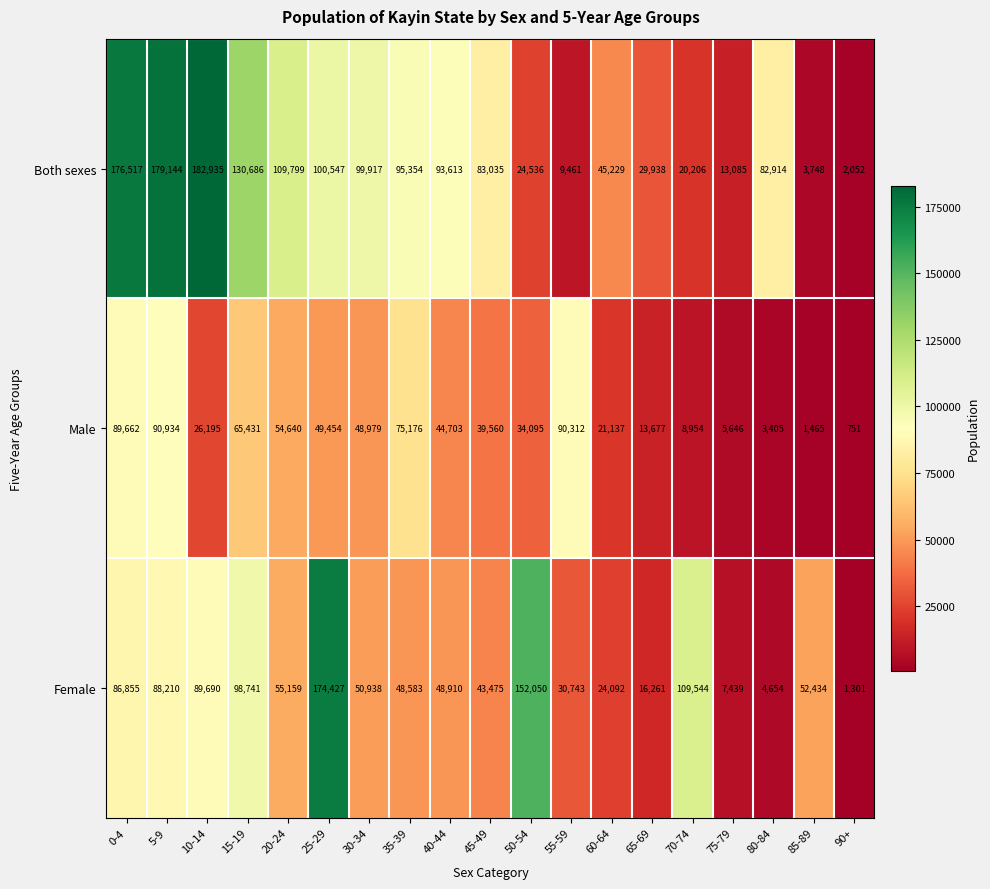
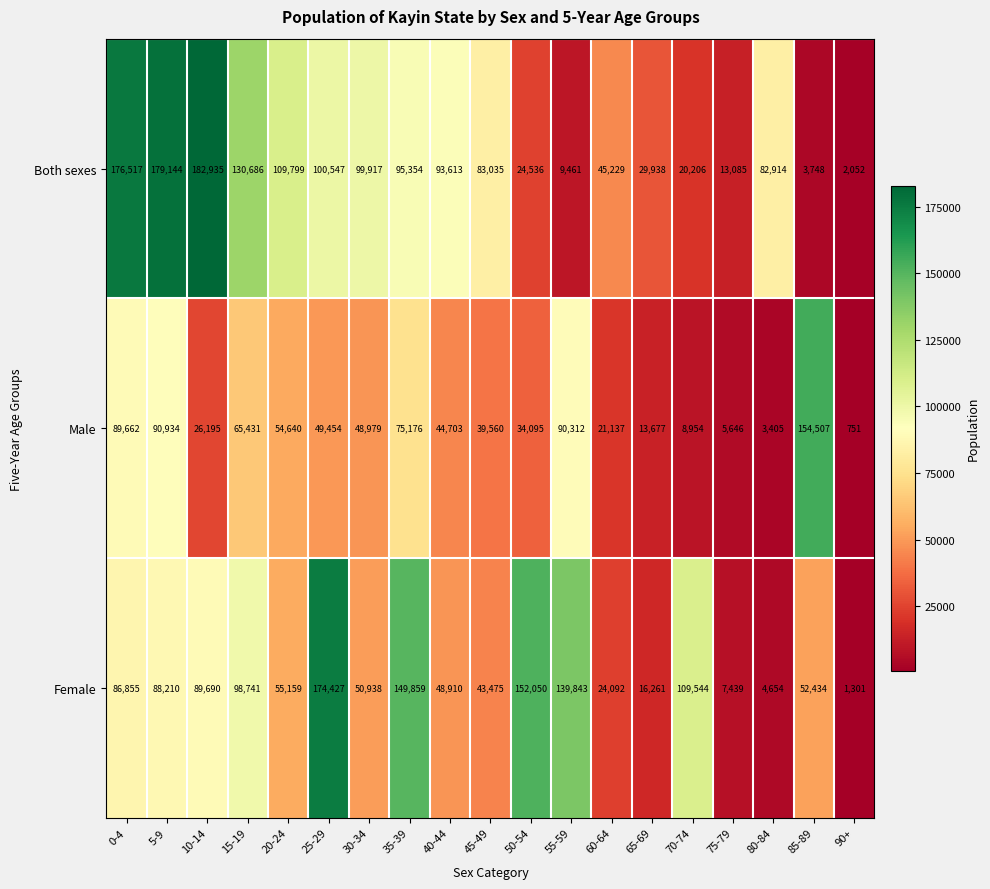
  {
    "Both sexes": {
      "0-4": "176,517",
      "5-9": "179,144",
      "10-14": "182,935",
      "15-19": "130,686",
      "20-24": "109,799",
      "25-29": "100,547",
      "30-34": "99,917",
      "35-39": "95,354",
      "40-44": "93,613",
      "45-49": "83,035",
      "50-54": "24,536",
      "55-59": "9,461",
      "60-64": "45,229",
      "65-69": "29,938",
      "70-74": "20,206",
      "75-79": "13,085",
      "80-84": "82,914",
      "85-89": "3,748",
      "90+": "2,052"
    },
    "Male": {
      "0-4": "89,662",
      "5-9": "90,934",
      "10-14": "26,195",
      "15-19": "65,431",
      "20-24": "54,640",
      "25-29": "49,454",
      "30-34": "48,979",
      "35-39": "75,176",
      "40-44": "44,703",
      "45-49": "39,560",
      "50-54": "34,095",
      "55-59": "90,312",
      "60-64": "21,137",
      "65-69": "13,677",
      "70-74": "8,954",
      "75-79": "5,646",
      "80-84": "3,405",
-     "85-89": "1,465",
+     "85-89": "154,507",
      "90+": "751"
    },
    "Female": {
      "0-4": "86,855",
      "5-9": "88,210",
      "10-14": "89,690",
      "15-19": "98,741",
      "20-24": "55,159",
      "25-29": "174,427",
      "30-34": "50,938",
-     "35-39": "48,583",
+     "35-39": "149,859",
      "40-44": "48,910",
      "45-49": "43,475",
      "50-54": "152,050",
-     "55-59": "30,743",
+     "55-59": "139,843",
      "60-64": "24,092",
      "65-69": "16,261",
      "70-74": "109,544",
      "75-79": "7,439",
      "80-84": "4,654",
      "85-89": "52,434",
      "90+": "1,301"
    }
  }
